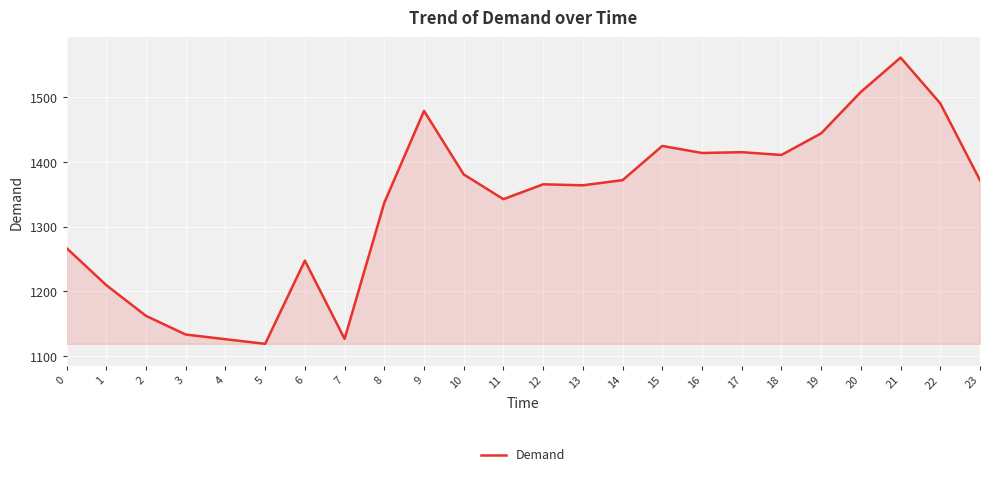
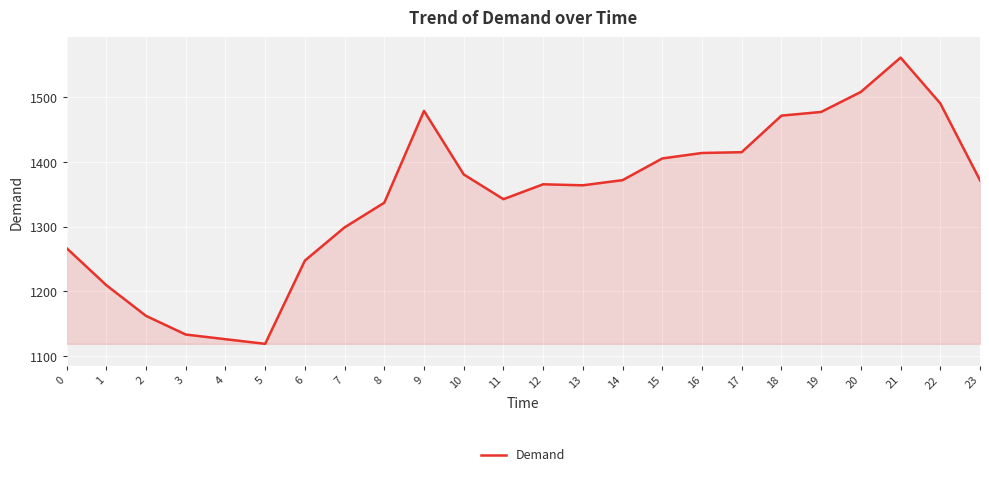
  {
    "0": 1270,
    "1": 1210,
    "2": 1160,
    "3": 1130,
    "4": 1130,
    "5": 1120,
    "6": 1250,
-   "7": 1130,
+   "7": 1300,
    "8": 1340,
    "9": 1480,
    "10": 1380,
    "11": 1340,
    "12": 1370,
    "13": 1360,
    "14": 1370,
-   "15": 1420,
+   "15": 1410,
    "16": 1410,
    "17": 1420,
-   "18": 1410,
-   "19": 1440,
+   "18": 1470,
+   "19": 1480,
    "20": 1510,
    "21": 1560,
    "22": 1490,
    "23": 1370
  }
